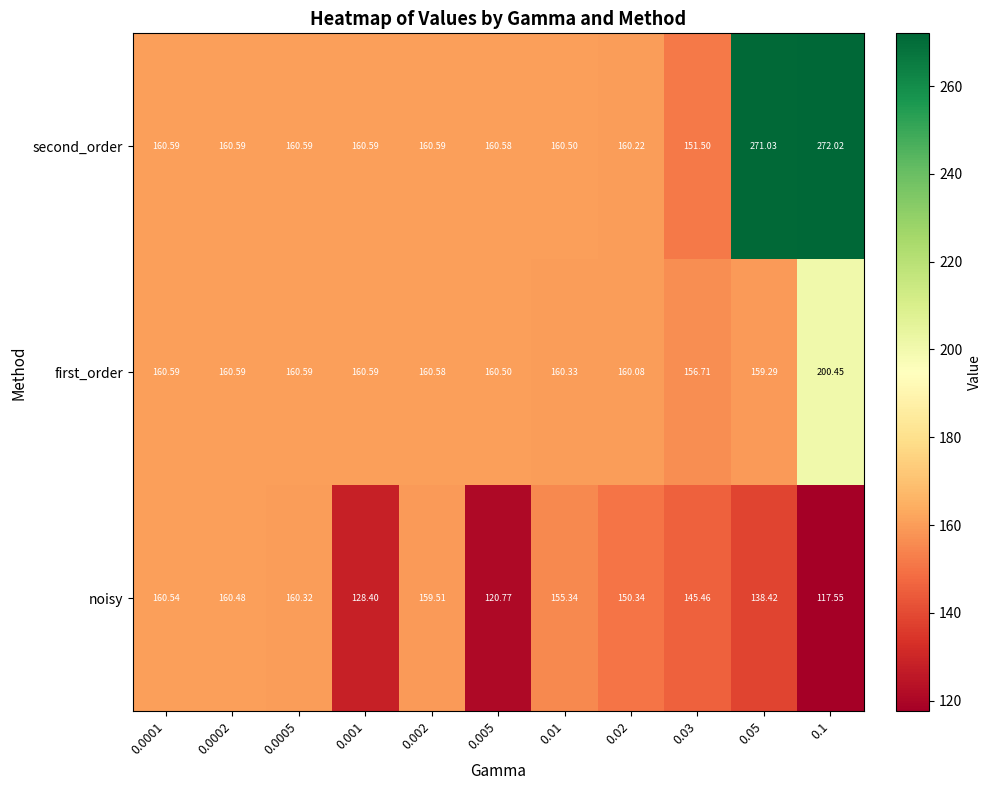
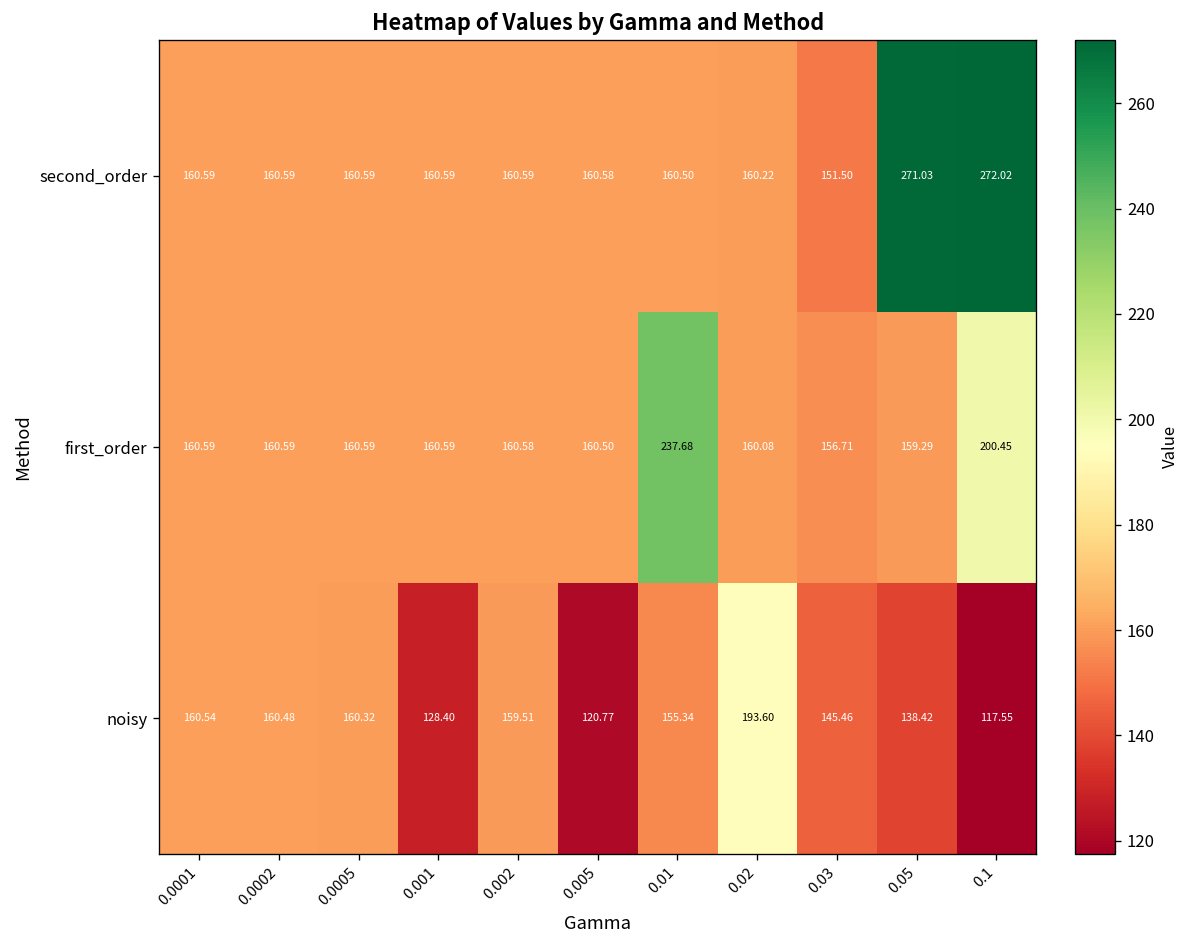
  {
    "second_order": {
      "0.0001": 160.59,
      "0.0002": 160.59,
      "0.0005": 160.59,
      "0.001": 160.59,
      "0.002": 160.59,
      "0.005": 160.58,
      "0.01": 160.50,
      "0.02": 160.22,
      "0.03": 151.50,
      "0.05": 271.03,
      "0.1": 272.02
    },
    "first_order": {
      "0.0001": 160.59,
      "0.0002": 160.59,
      "0.0005": 160.59,
      "0.001": 160.59,
      "0.002": 160.58,
      "0.005": 160.50,
-     "0.01": 160.33,
+     "0.01": 237.68,
      "0.02": 160.08,
      "0.03": 156.71,
      "0.05": 159.29,
      "0.1": 200.45
    },
    "noisy": {
      "0.0001": 160.54,
      "0.0002": 160.48,
      "0.0005": 160.32,
      "0.001": 128.40,
      "0.002": 159.51,
      "0.005": 120.77,
      "0.01": 155.34,
-     "0.02": 150.34,
+     "0.02": 193.60,
      "0.03": 145.46,
      "0.05": 138.42,
      "0.1": 117.55
    }
  }
